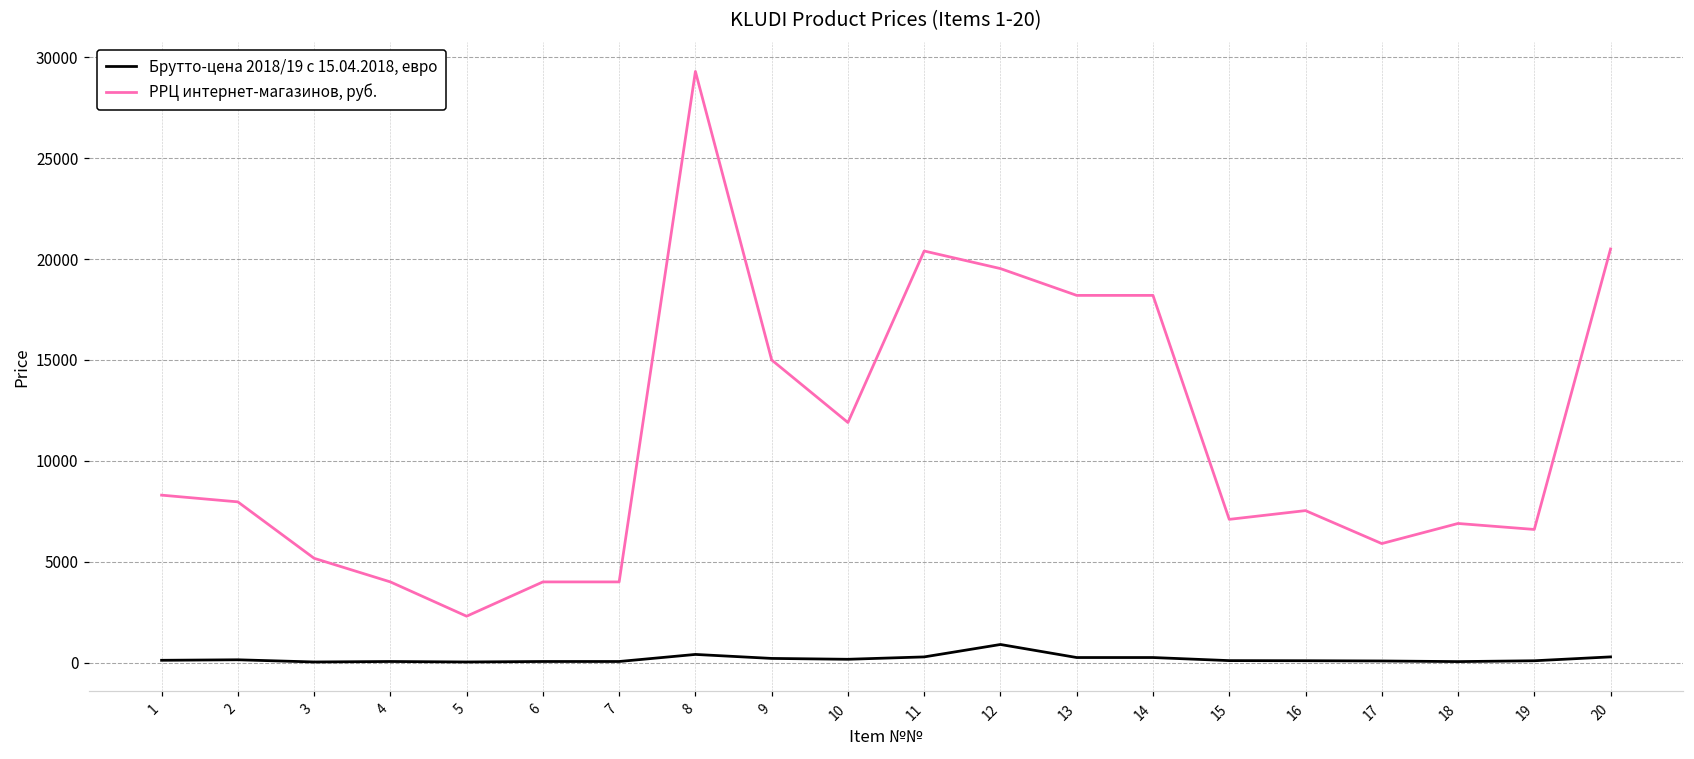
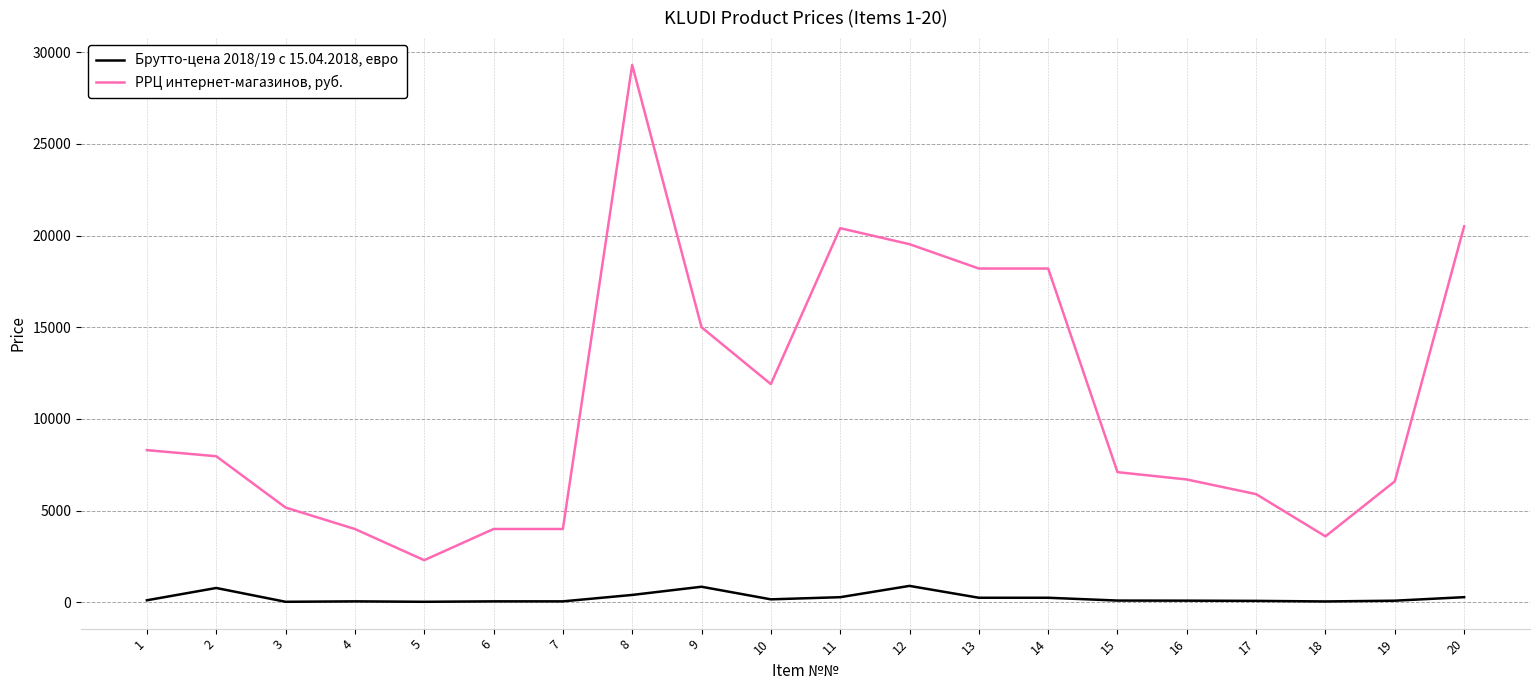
  {
    "Брутто-цена 2018/19 с 15.04.2018, евро": {
      "1": 100,
-     "2": 100,
+     "2": 800,
      "3": 0,
      "4": 100,
      "5": 0,
      "6": 100,
      "7": 100,
      "8": 400,
-     "9": 200,
+     "9": 900,
      "10": 200,
      "11": 300,
      "12": 900,
      "13": 300,
      "14": 300,
      "15": 100,
      "16": 100,
      "17": 100,
      "18": 100,
      "19": 100,
      "20": 300
    },
    "РРЦ интернет-магазинов, руб.": {
      "1": 8300,
      "2": 8000,
      "3": 5200,
      "4": 4000,
      "5": 2300,
      "6": 4000,
      "7": 4000,
      "8": 29300,
      "9": 15000,
      "10": 11900,
      "11": 20400,
      "12": 19500,
      "13": 18200,
      "14": 18200,
      "15": 7100,
-     "16": 7500,
+     "16": 6700,
      "17": 5900,
-     "18": 6900,
+     "18": 3600,
      "19": 6600,
      "20": 20500
    }
  }
